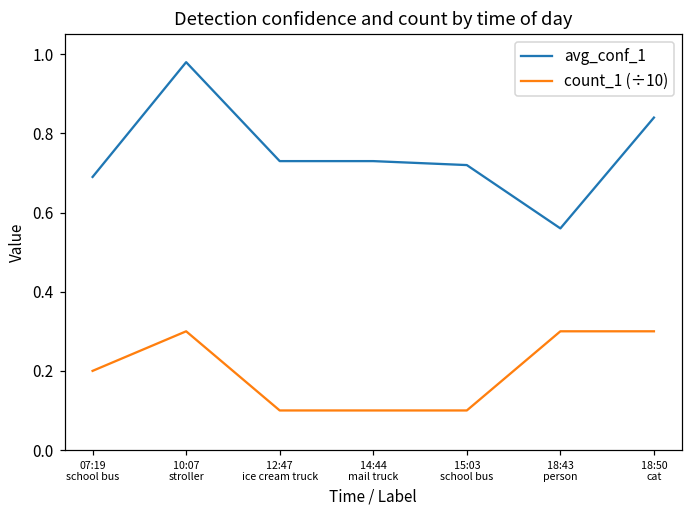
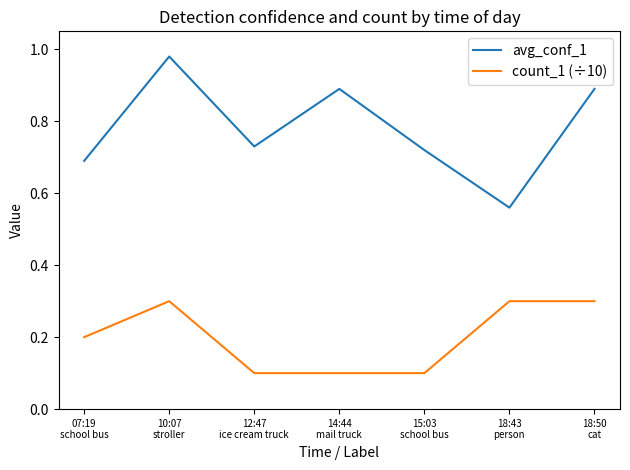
  {
    "avg_conf_1": {
      "07:19 school bus": 0.69,
      "10:07 stroller": 0.98,
      "12:47 ice cream truck": 0.73,
-     "14:44 mail truck": 0.73,
+     "14:44 mail truck": 0.89,
      "15:03 school bus": 0.72,
      "18:43 person": 0.56,
-     "18:50 cat": 0.84
+     "18:50 cat": 0.89
    },
    "count_1 (÷10)": {
      "07:19 school bus": 0.20,
      "10:07 stroller": 0.30,
      "12:47 ice cream truck": 0.10,
      "14:44 mail truck": 0.10,
      "15:03 school bus": 0.10,
      "18:43 person": 0.30,
      "18:50 cat": 0.30
    }
  }
